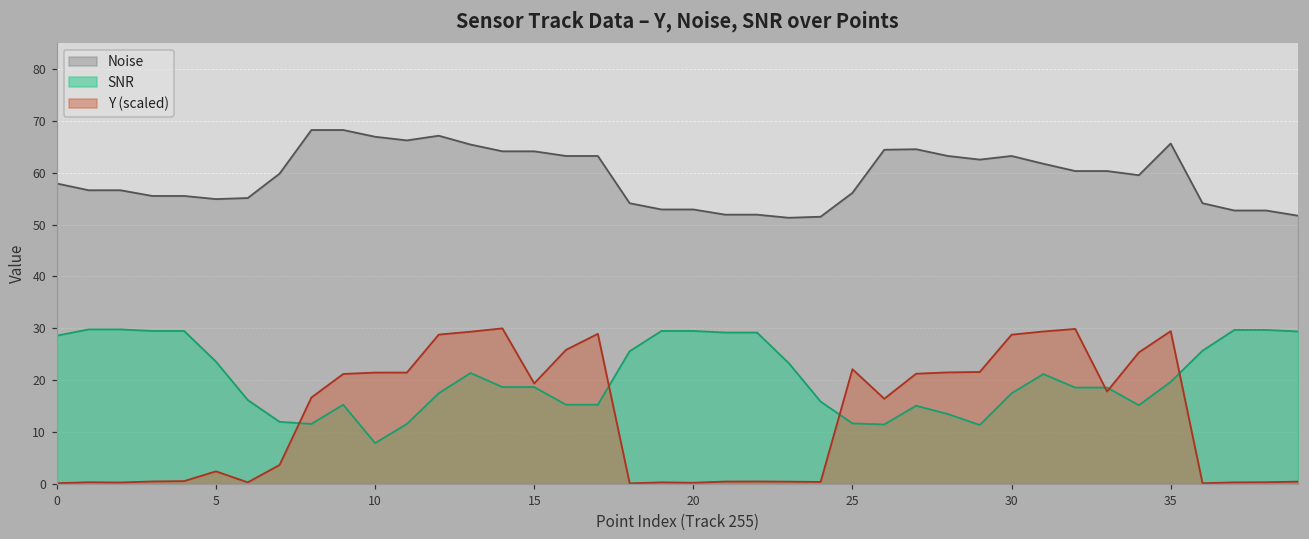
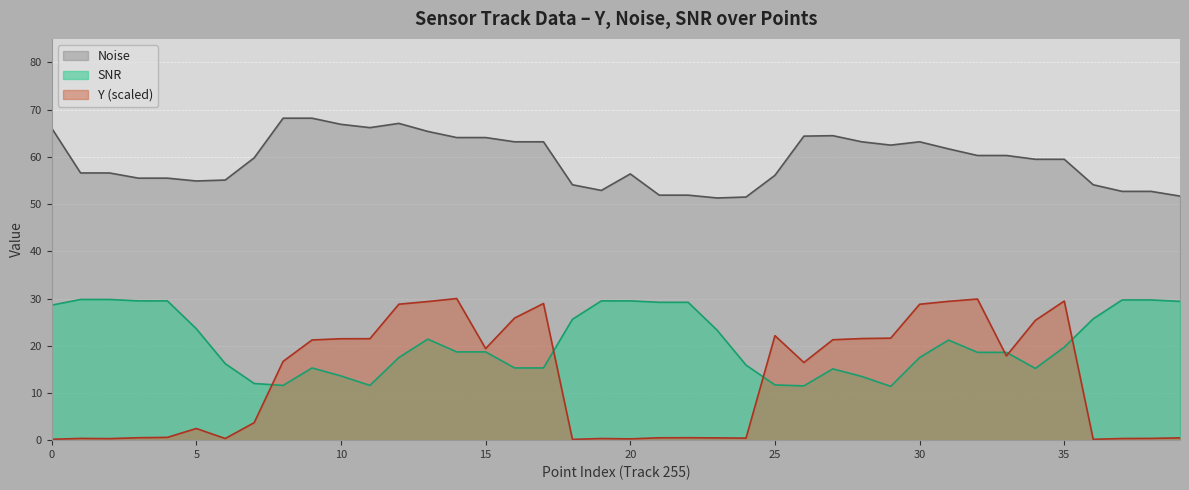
  {
    "Noise": {
-     "0": 58,
+     "0": 66,
      "5": 55,
      "10": 67,
      "15": 64,
-     "20": 53,
+     "20": 56,
      "25": 56,
      "30": 63,
-     "35": 66
+     "35": 60
    },
    "SNR": {
      "0": 29,
      "5": 24,
-     "10": 8,
+     "10": 14,
      "15": 19,
      "20": 30,
      "25": 12,
      "30": 18,
      "35": 20
    },
    "Y (scaled)": {
      "0": 0,
      "5": 2,
      "10": 21,
      "15": 19,
      "20": 0,
      "25": 22,
      "30": 29,
      "35": 29
    }
  }
